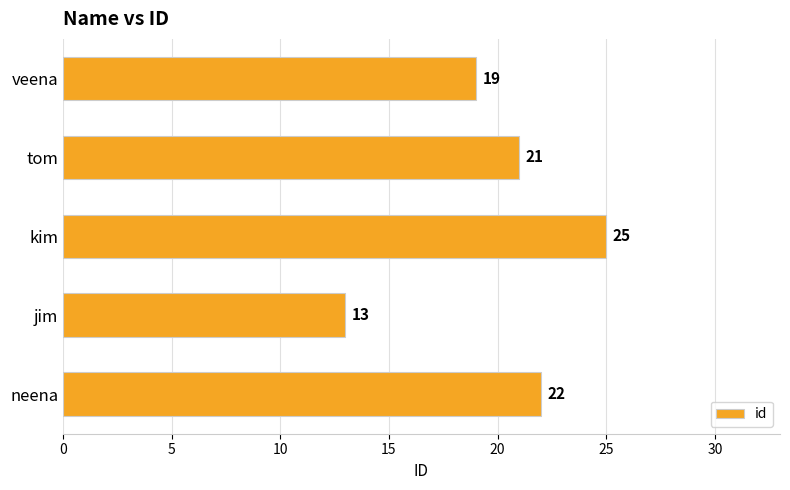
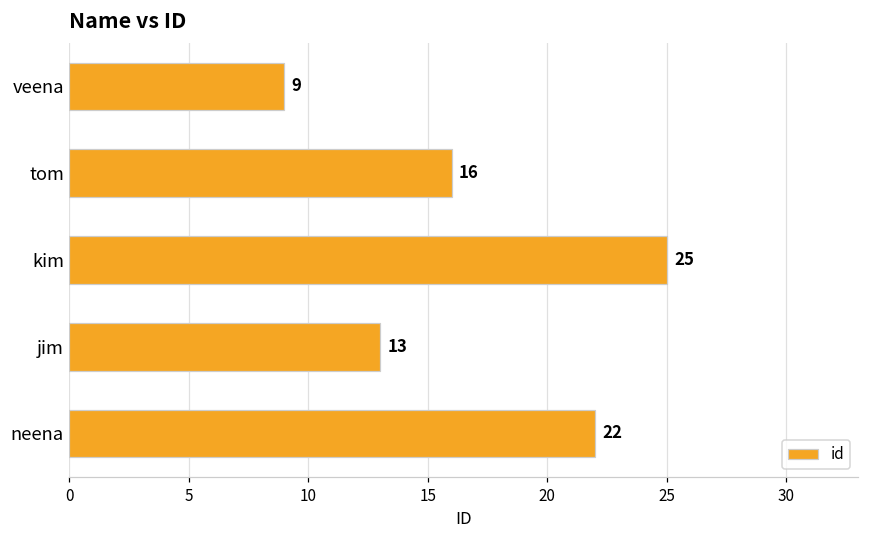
  {
-   "veena": 19,
-   "tom": 21,
+   "veena": 9,
+   "tom": 16,
    "kim": 25,
    "jim": 13,
    "neena": 22
  }
